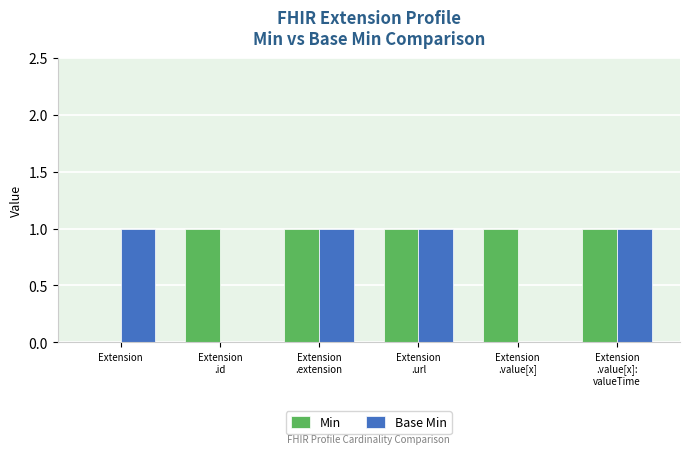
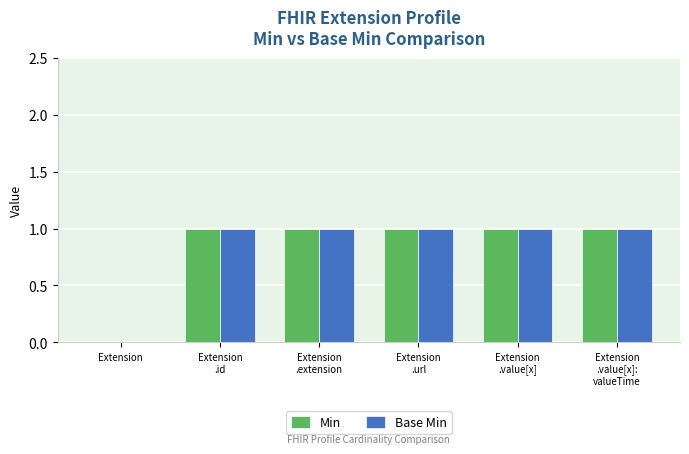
  {
    "Min": {
      "Extension": 0,
      "Extension .id": 1,
      "Extension .extension": 1,
      "Extension .url": 1,
      "Extension .value[x]": 1,
      "Extension .value[x]: valueTime": 1
    },
    "Base Min": {
-     "Extension": 1,
-     "Extension .id": 0,
+     "Extension": 0,
+     "Extension .id": 1,
      "Extension .extension": 1,
      "Extension .url": 1,
-     "Extension .value[x]": 0,
+     "Extension .value[x]": 1,
      "Extension .value[x]: valueTime": 1
    }
  }
